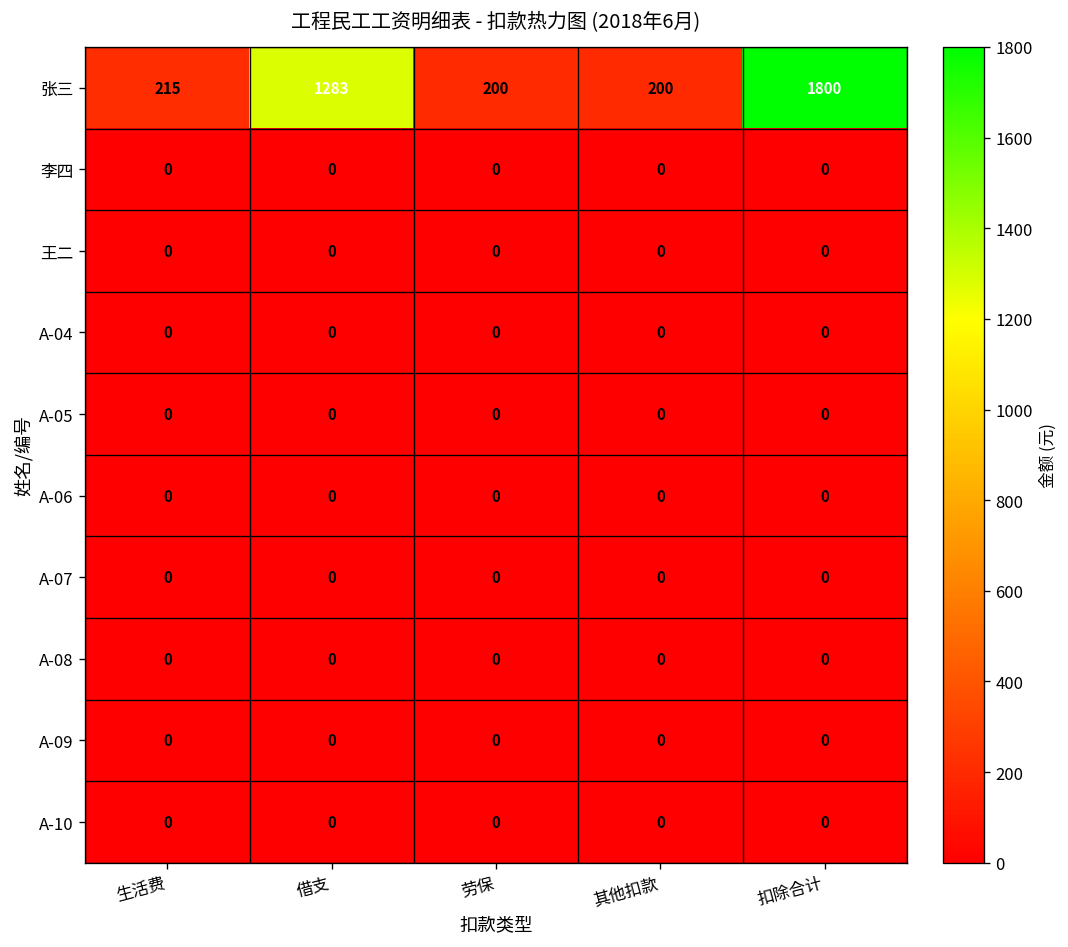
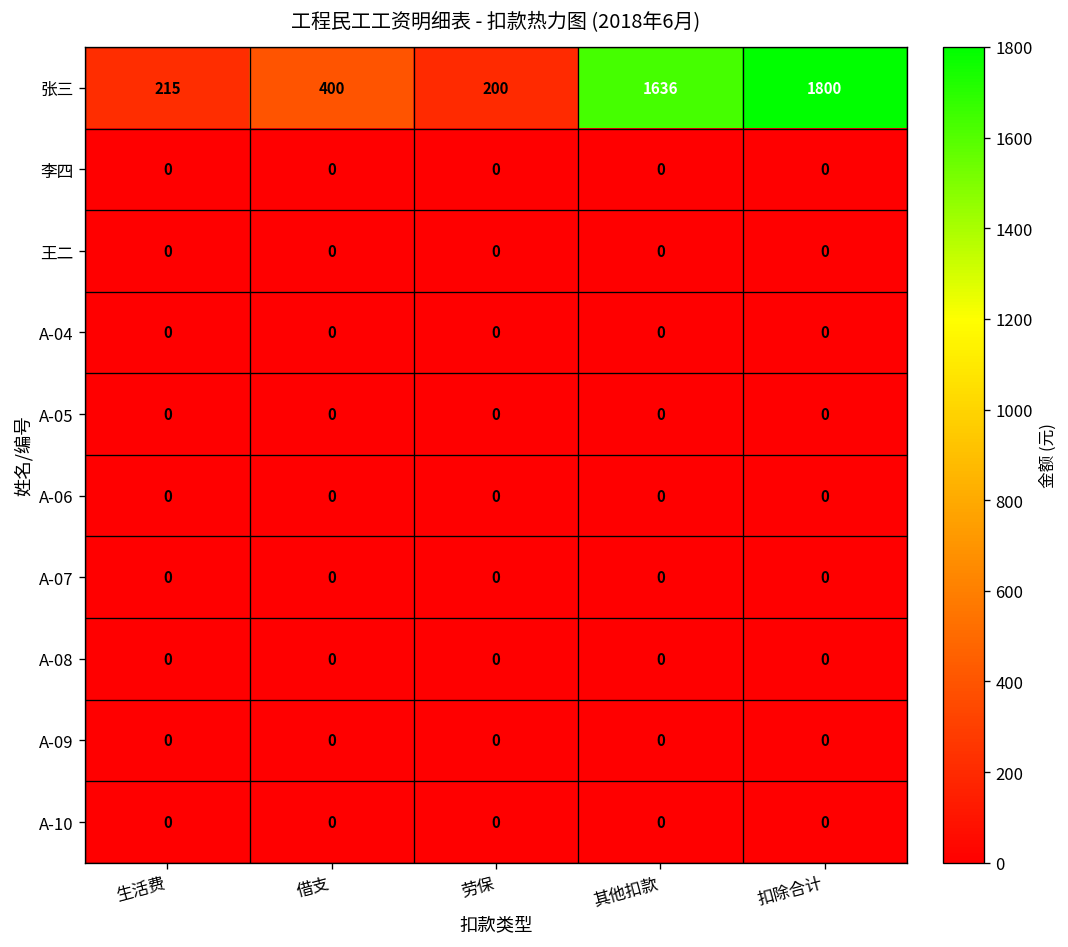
  {
    "张三": {
      "生活费": 215,
-     "借支": 1283,
+     "借支": 400,
      "劳保": 200,
-     "其他扣款": 200,
+     "其他扣款": 1636,
      "扣除合计": 1800
    },
    "李四": {
      "生活费": 0,
      "借支": 0,
      "劳保": 0,
      "其他扣款": 0,
      "扣除合计": 0
    },
    "王二": {
      "生活费": 0,
      "借支": 0,
      "劳保": 0,
      "其他扣款": 0,
      "扣除合计": 0
    },
    "A-04": {
      "生活费": 0,
      "借支": 0,
      "劳保": 0,
      "其他扣款": 0,
      "扣除合计": 0
    },
    "A-05": {
      "生活费": 0,
      "借支": 0,
      "劳保": 0,
      "其他扣款": 0,
      "扣除合计": 0
    },
    "A-06": {
      "生活费": 0,
      "借支": 0,
      "劳保": 0,
      "其他扣款": 0,
      "扣除合计": 0
    },
    "A-07": {
      "生活费": 0,
      "借支": 0,
      "劳保": 0,
      "其他扣款": 0,
      "扣除合计": 0
    },
    "A-08": {
      "生活费": 0,
      "借支": 0,
      "劳保": 0,
      "其他扣款": 0,
      "扣除合计": 0
    },
    "A-09": {
      "生活费": 0,
      "借支": 0,
      "劳保": 0,
      "其他扣款": 0,
      "扣除合计": 0
    },
    "A-10": {
      "生活费": 0,
      "借支": 0,
      "劳保": 0,
      "其他扣款": 0,
      "扣除合计": 0
    }
  }
